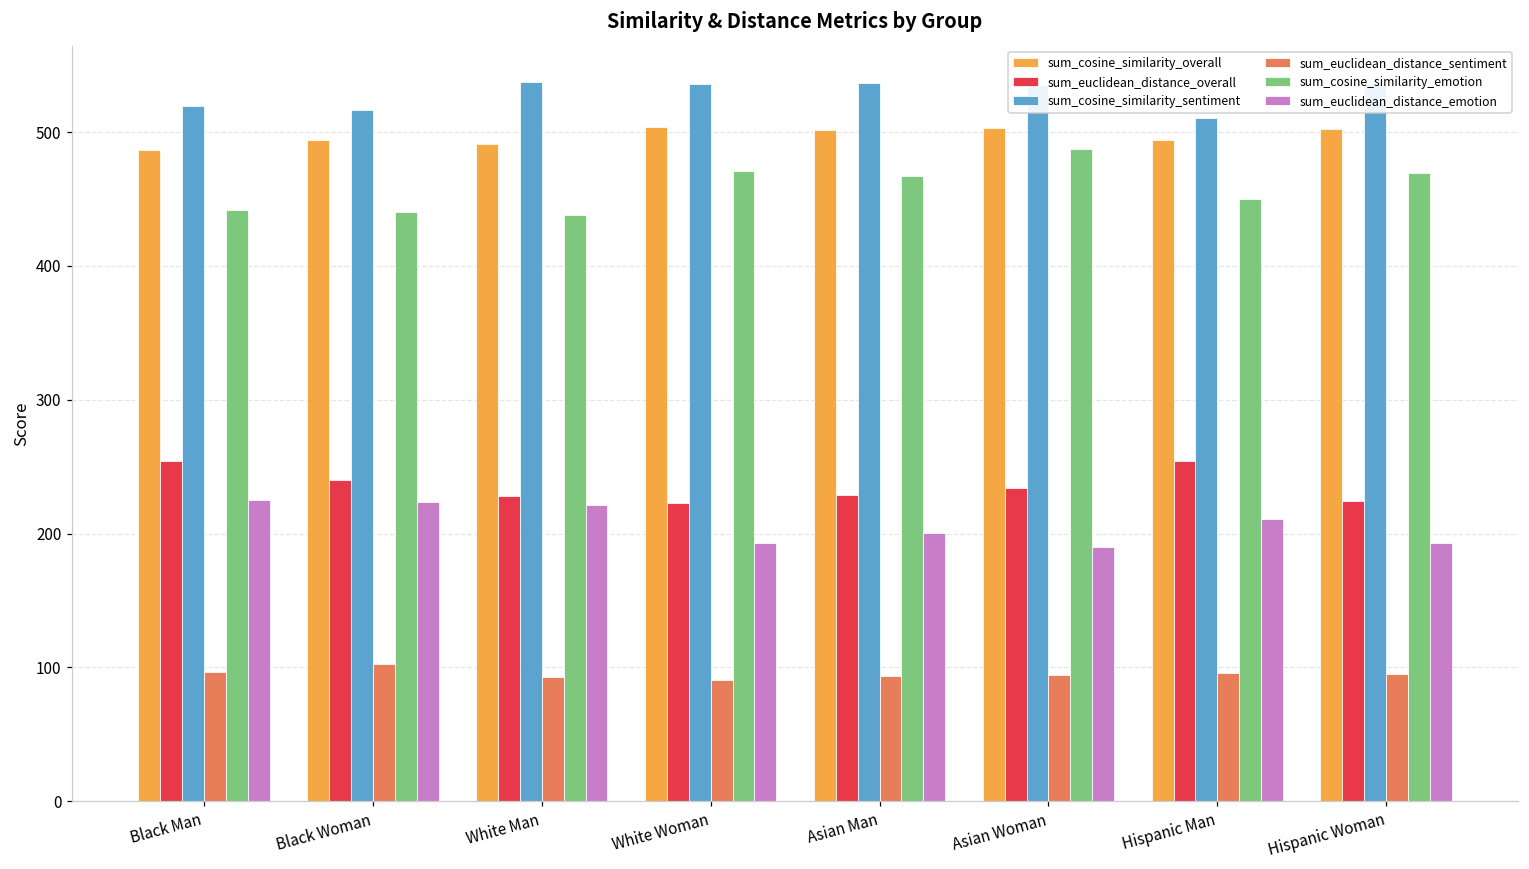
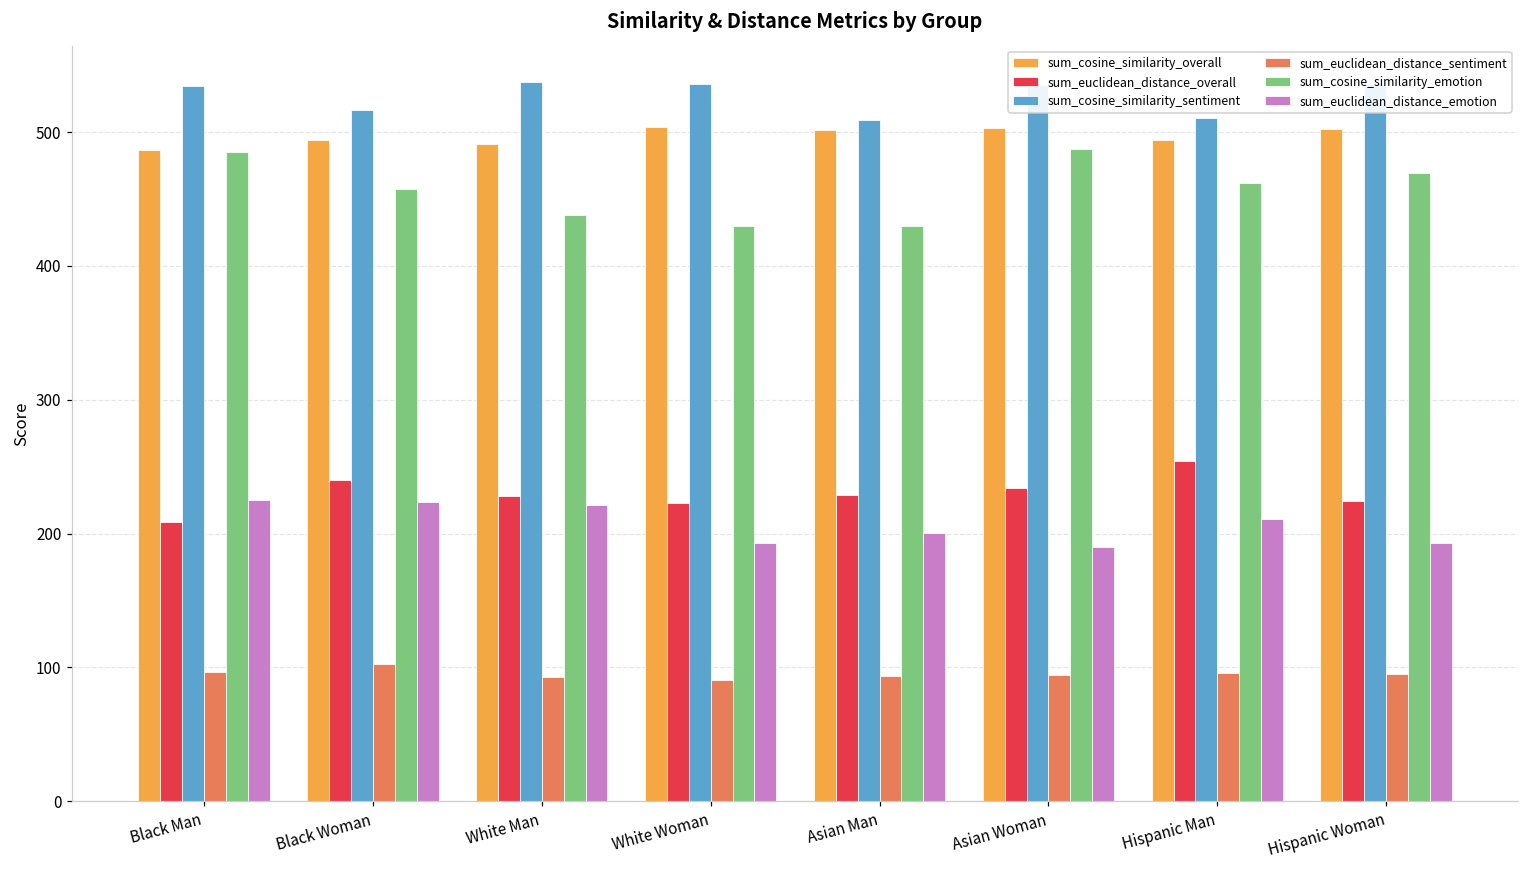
  {
    "sum_euclidean_distance_overall": {
-     "Black Man": 254,
+     "Black Man": 209,
      "Black Woman": 240,
      "White Man": 228,
      "White Woman": 223,
      "Asian Man": 229,
      "Asian Woman": 234,
      "Hispanic Man": 254,
      "Hispanic Woman": 225
    },
    "sum_cosine_similarity_sentiment": {
-     "Black Man": 520,
+     "Black Man": 535,
      "Black Woman": 517,
      "White Man": 538,
      "White Woman": 536,
-     "Asian Man": 537,
+     "Asian Man": 509,
      "Hispanic Man": 511
    },
    "sum_cosine_similarity_emotion": {
-     "Black Man": 442,
-     "Black Woman": 440,
+     "Black Man": 485,
+     "Black Woman": 457,
      "White Man": 438,
-     "White Woman": 471,
-     "Asian Man": 467,
+     "White Woman": 430,
+     "Asian Man": 430,
      "Asian Woman": 487,
-     "Hispanic Man": 450,
+     "Hispanic Man": 462,
      "Hispanic Woman": 470
    },
    "sum_euclidean_distance_emotion": {
      "Black Man": 225,
      "Black Woman": 224,
      "White Man": 221,
      "White Woman": 193,
      "Asian Man": 200,
      "Asian Woman": 190,
      "Hispanic Man": 211,
      "Hispanic Woman": 193
    }
  }
